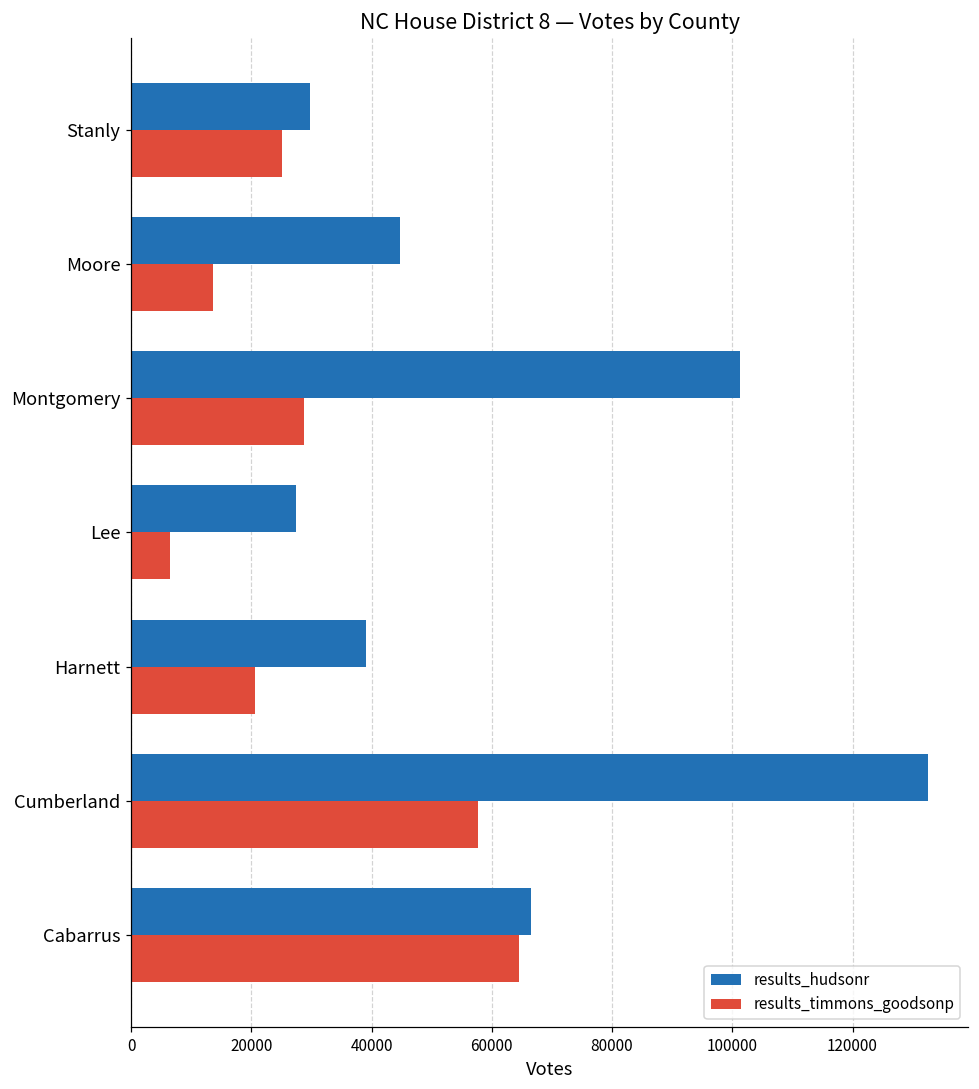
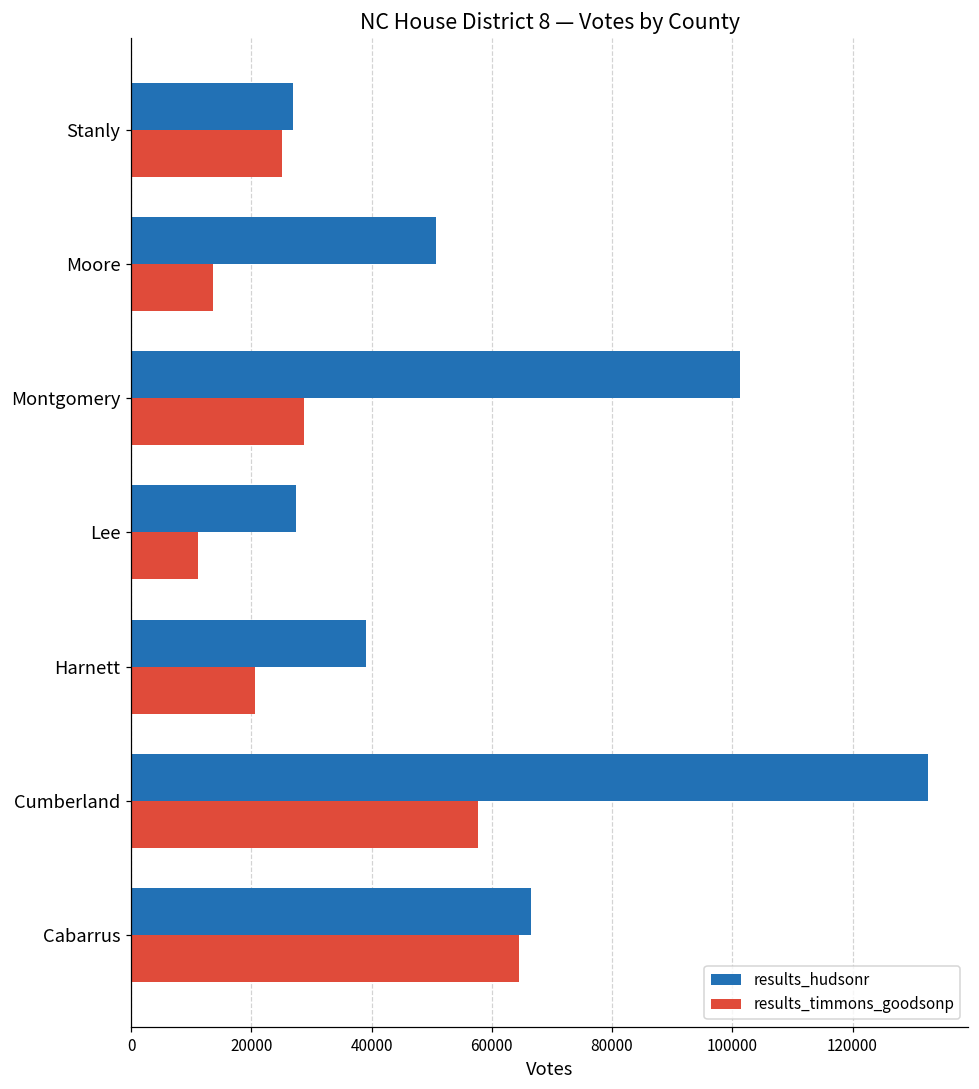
  {
    "results_hudsonr": {
-     "Stanly": 30000,
-     "Moore": 45000,
+     "Stanly": 27000,
+     "Moore": 51000,
      "Montgomery": 101000,
      "Lee": 27000,
      "Harnett": 39000,
      "Cumberland": 133000,
      "Cabarrus": 66000
    },
    "results_timmons_goodsonp": {
      "Stanly": 25000,
      "Moore": 14000,
      "Montgomery": 29000,
-     "Lee": 7000,
+     "Lee": 11000,
      "Harnett": 21000,
      "Cumberland": 58000,
      "Cabarrus": 65000
    }
  }
